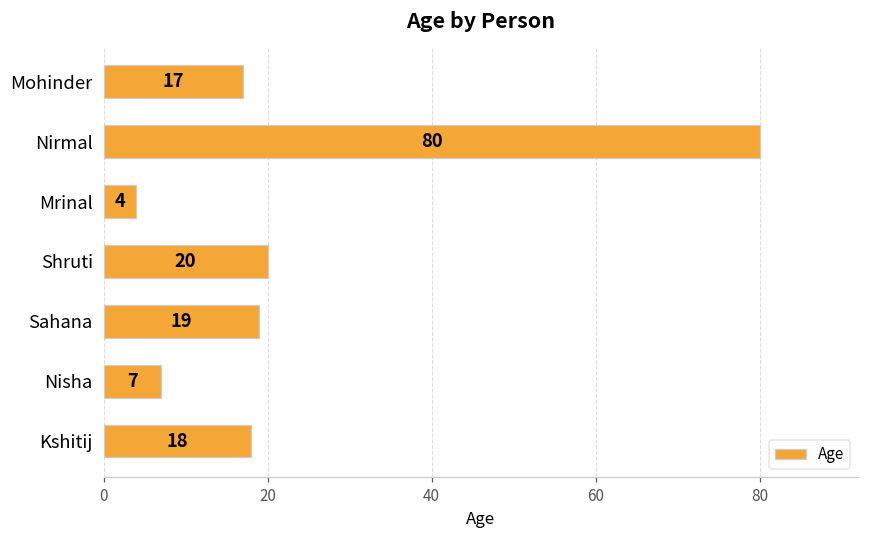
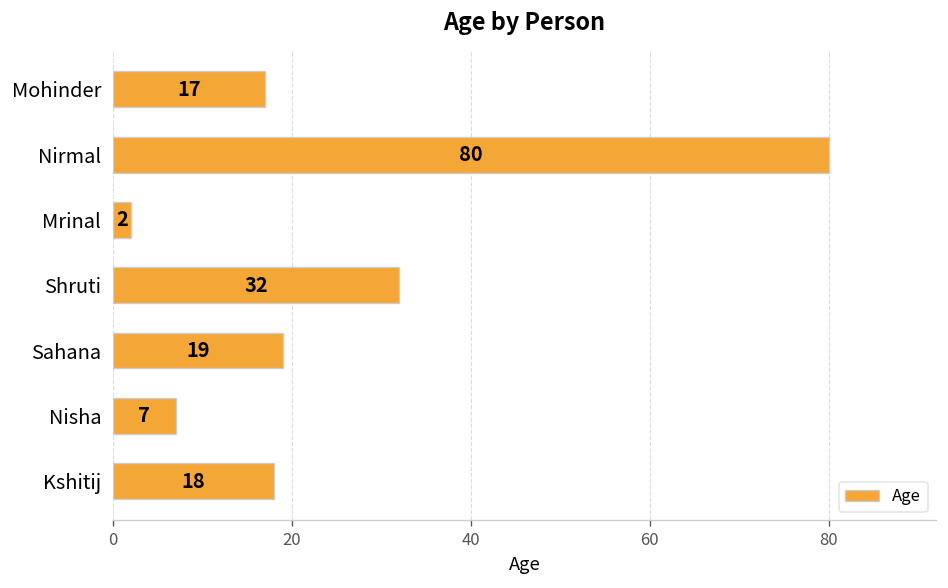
  {
    "Mohinder": 17,
    "Nirmal": 80,
-   "Mrinal": 4,
-   "Shruti": 20,
+   "Mrinal": 2,
+   "Shruti": 32,
    "Sahana": 19,
    "Nisha": 7,
    "Kshitij": 18
  }
